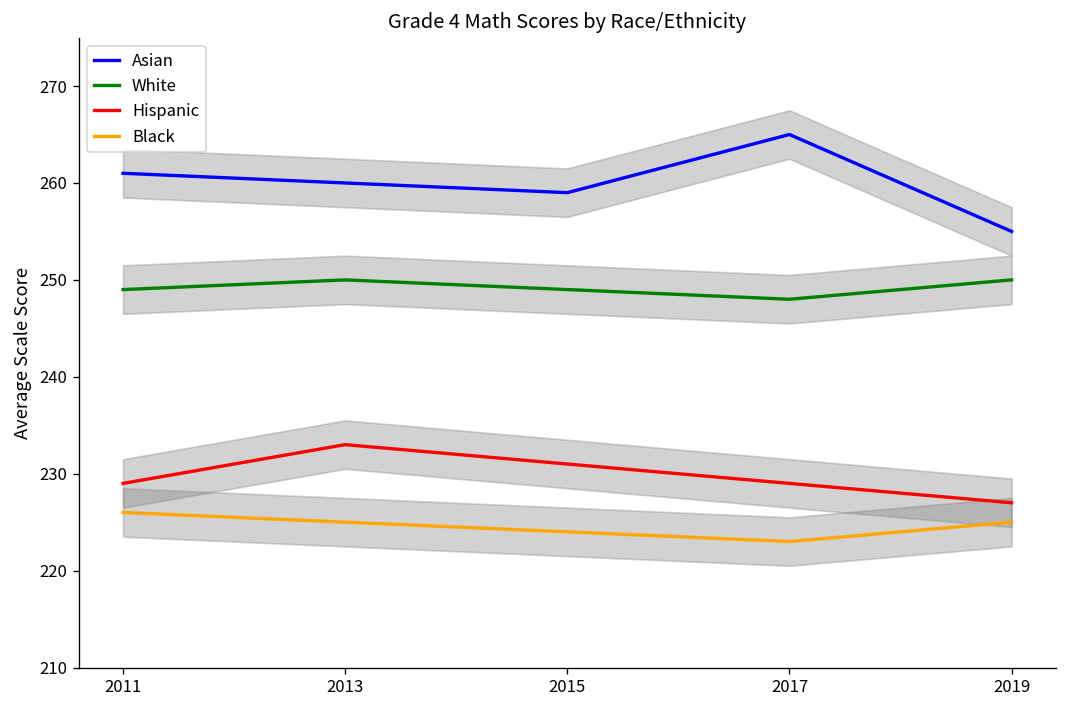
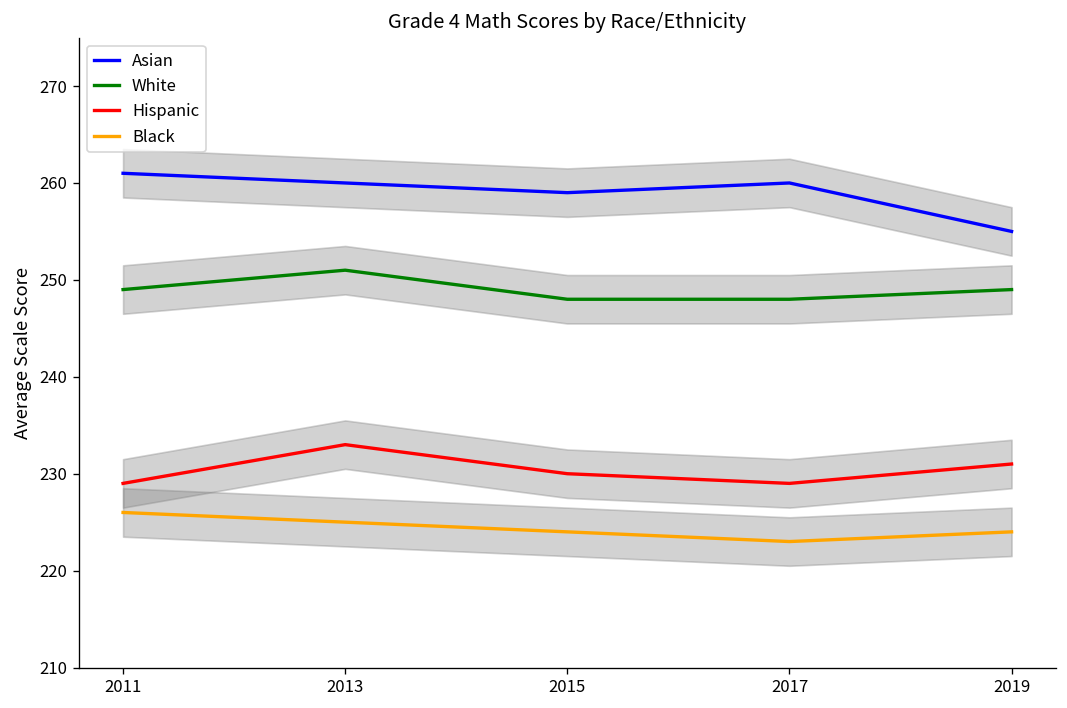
  {
    "Asian": {
      "2011": 261,
      "2013": 260,
      "2015": 259,
-     "2017": 265,
+     "2017": 260,
      "2019": 255
    },
    "White": {
      "2011": 249,
-     "2013": 250,
-     "2015": 249,
+     "2013": 251,
+     "2015": 248,
      "2017": 248,
-     "2019": 250
+     "2019": 249
    },
    "Hispanic": {
      "2011": 229,
      "2013": 233,
-     "2015": 231,
+     "2015": 230,
      "2017": 229,
-     "2019": 227
+     "2019": 231
    },
    "Black": {
      "2011": 226,
      "2013": 225,
      "2015": 224,
      "2017": 223,
-     "2019": 225
+     "2019": 224
    }
  }
